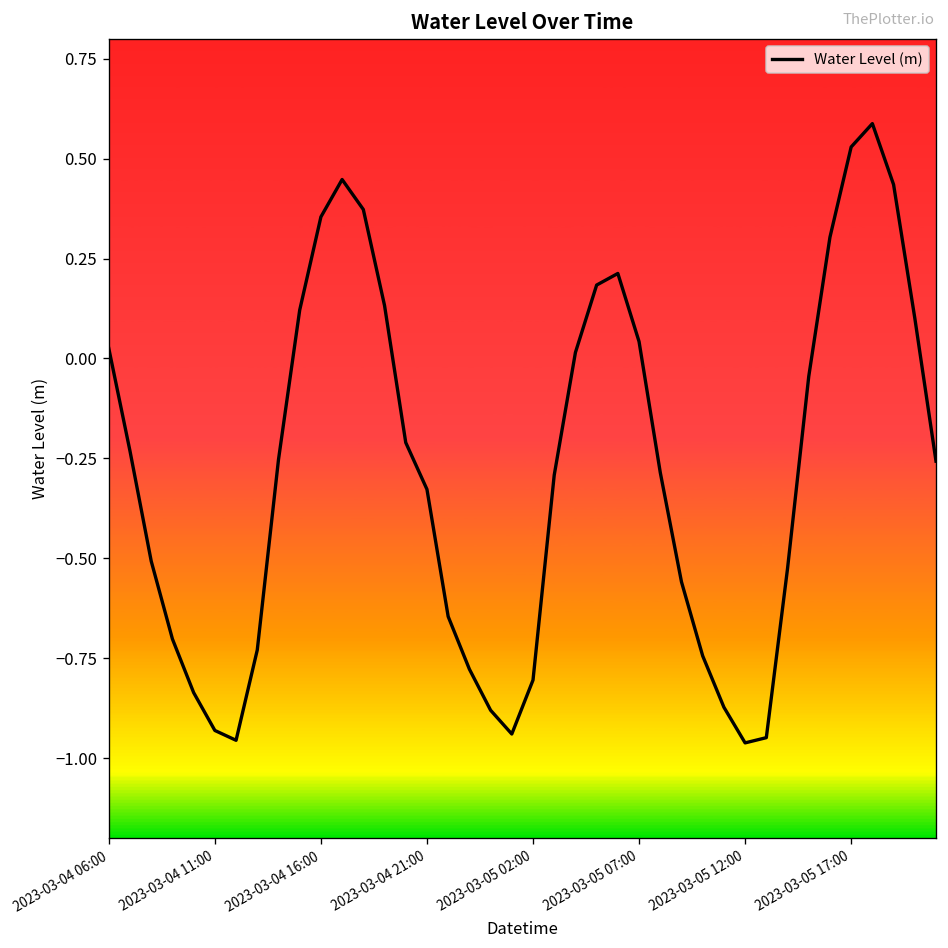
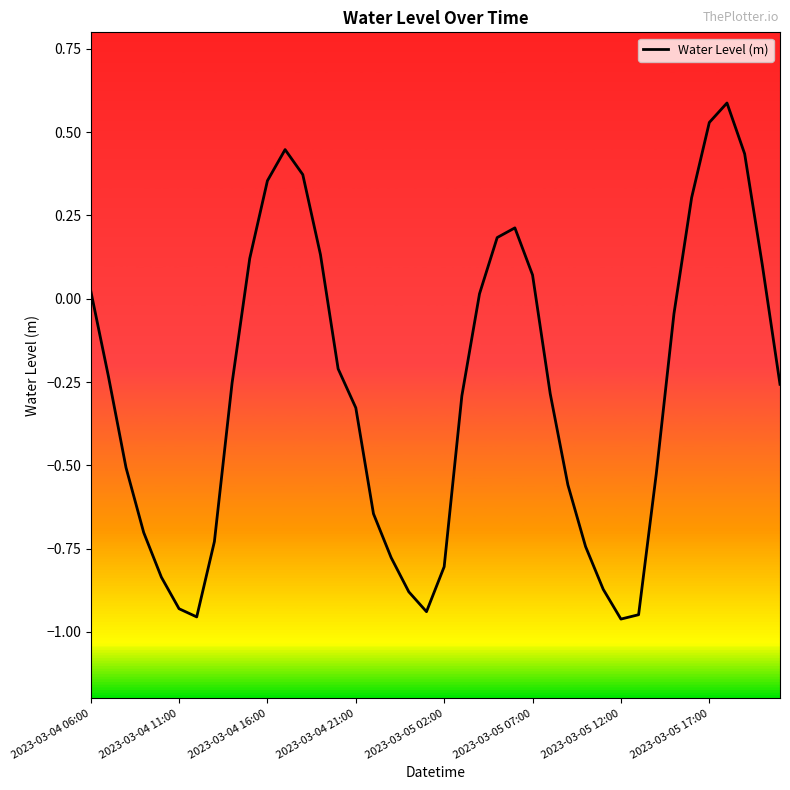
  {
    "2023-03-04 06:00": 0.03,
    "2023-03-04 11:00": -0.93,
    "2023-03-04 16:00": 0.35,
    "2023-03-04 21:00": -0.33,
    "2023-03-05 02:00": -0.80,
-   "2023-03-05 07:00": 0.04,
+   "2023-03-05 07:00": 0.07,
    "2023-03-05 12:00": -0.96,
    "2023-03-05 17:00": 0.53
  }
